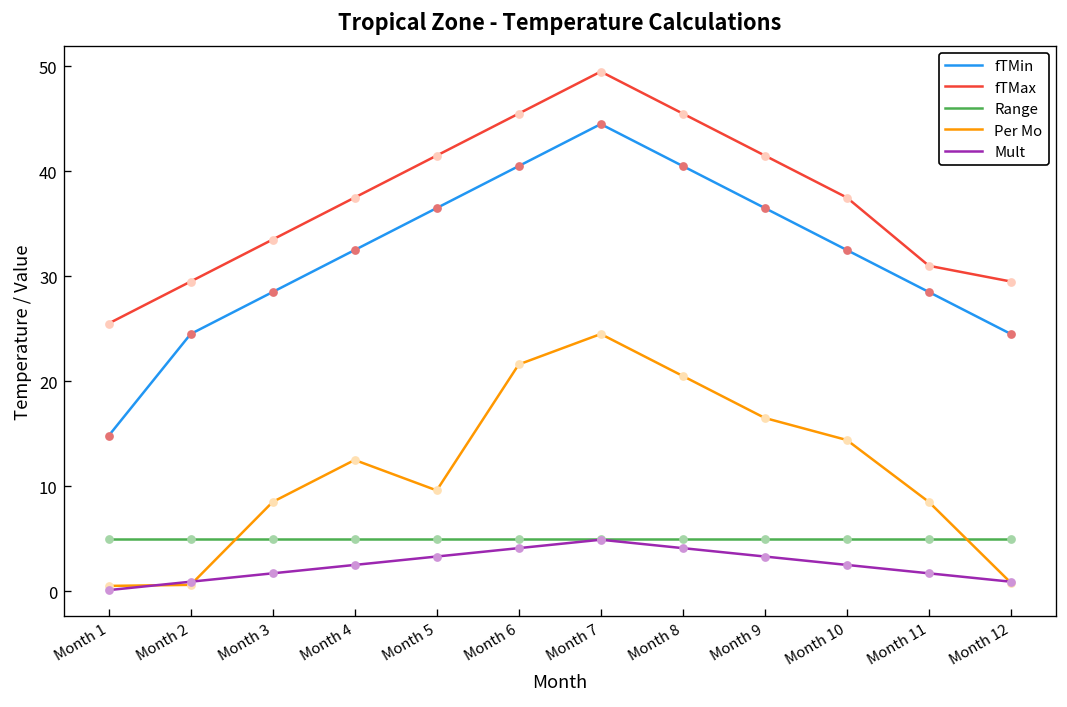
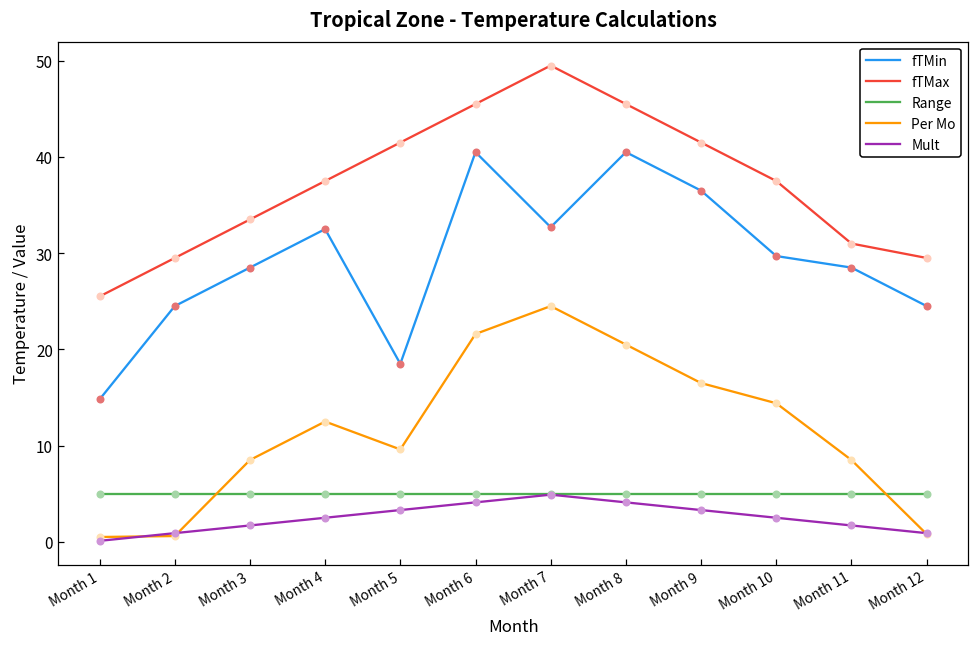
  {
    "fTMin": {
      "Month 1": 15,
      "Month 2": 25,
      "Month 3": 29,
      "Month 4": 33,
-     "Month 5": 37,
+     "Month 5": 19,
      "Month 6": 41,
-     "Month 7": 45,
+     "Month 7": 33,
      "Month 8": 41,
      "Month 9": 37,
-     "Month 10": 33,
+     "Month 10": 30,
      "Month 11": 29,
      "Month 12": 25
    },
    "fTMax": {
      "Month 1": 26,
      "Month 2": 30,
      "Month 3": 34,
      "Month 4": 38,
      "Month 5": 42,
      "Month 6": 46,
      "Month 7": 50,
      "Month 8": 46,
      "Month 9": 42,
      "Month 10": 38,
      "Month 11": 31,
      "Month 12": 30
    },
    "Range": {
      "Month 1": 5,
      "Month 2": 5,
      "Month 3": 5,
      "Month 4": 5,
      "Month 5": 5,
      "Month 6": 5,
      "Month 8": 5,
      "Month 9": 5,
      "Month 10": 5,
      "Month 11": 5,
      "Month 12": 5
    },
    "Per Mo": {
      "Month 1": 1,
      "Month 2": 1,
      "Month 3": 9,
      "Month 4": 13,
      "Month 5": 10,
      "Month 6": 22,
      "Month 7": 25,
      "Month 8": 21,
      "Month 9": 17,
      "Month 10": 14,
      "Month 11": 9
    },
    "Mult": {
      "Month 1": 0,
      "Month 2": 1,
      "Month 3": 2,
      "Month 4": 3,
      "Month 5": 3,
      "Month 6": 4,
      "Month 8": 4,
      "Month 9": 3,
      "Month 10": 3,
      "Month 11": 2
    }
  }
